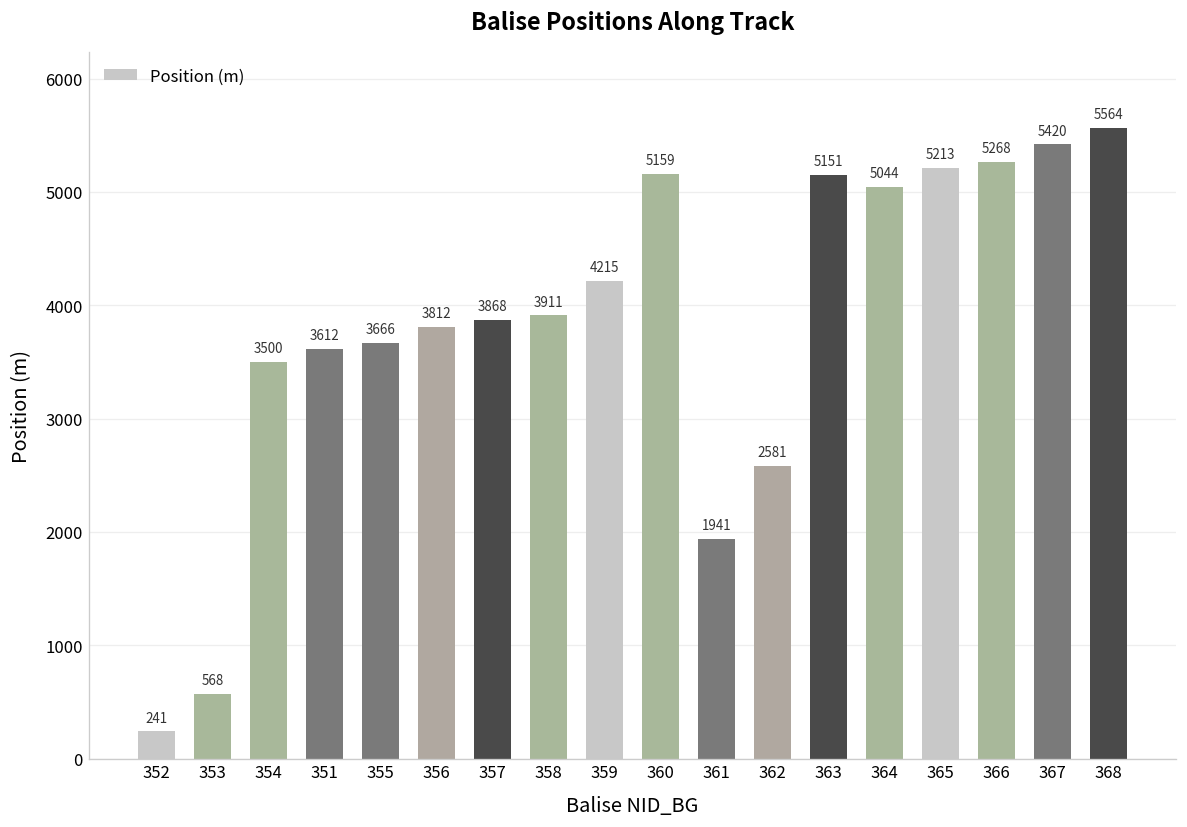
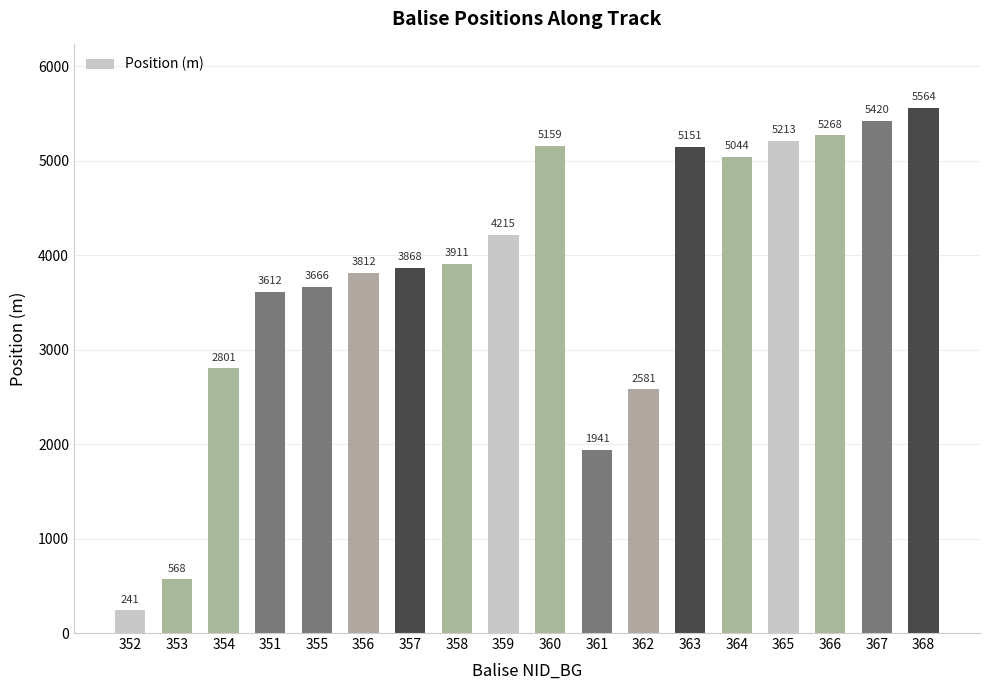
  {
    "352": 241,
    "353": 568,
-   "354": 3500,
+   "354": 2801,
    "351": 3612,
    "355": 3666,
    "356": 3812,
    "357": 3868,
    "358": 3911,
    "359": 4215,
    "360": 5159,
    "361": 1941,
    "362": 2581,
    "363": 5151,
    "364": 5044,
    "365": 5213,
    "366": 5268,
    "367": 5420,
    "368": 5564
  }
